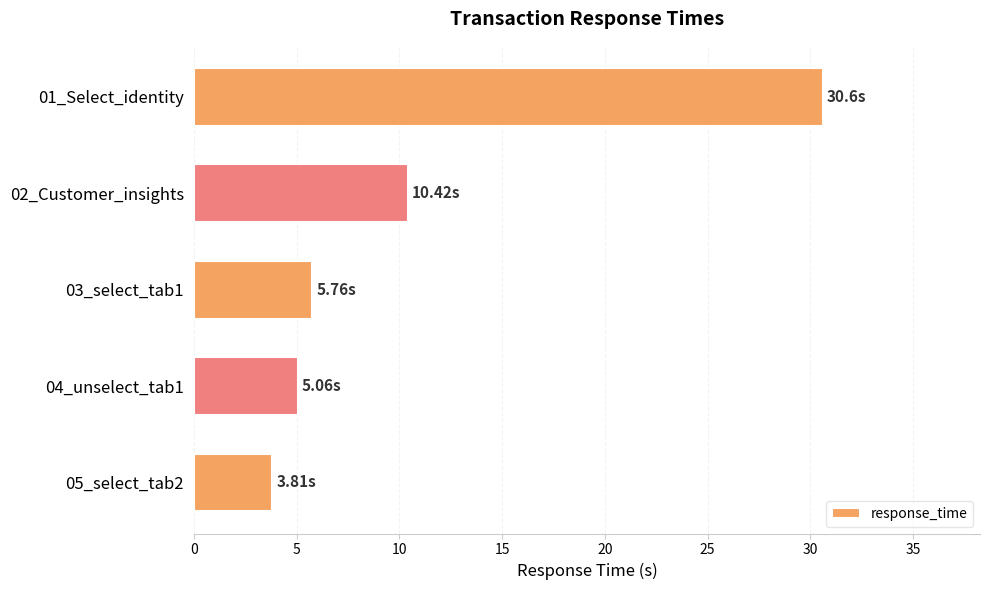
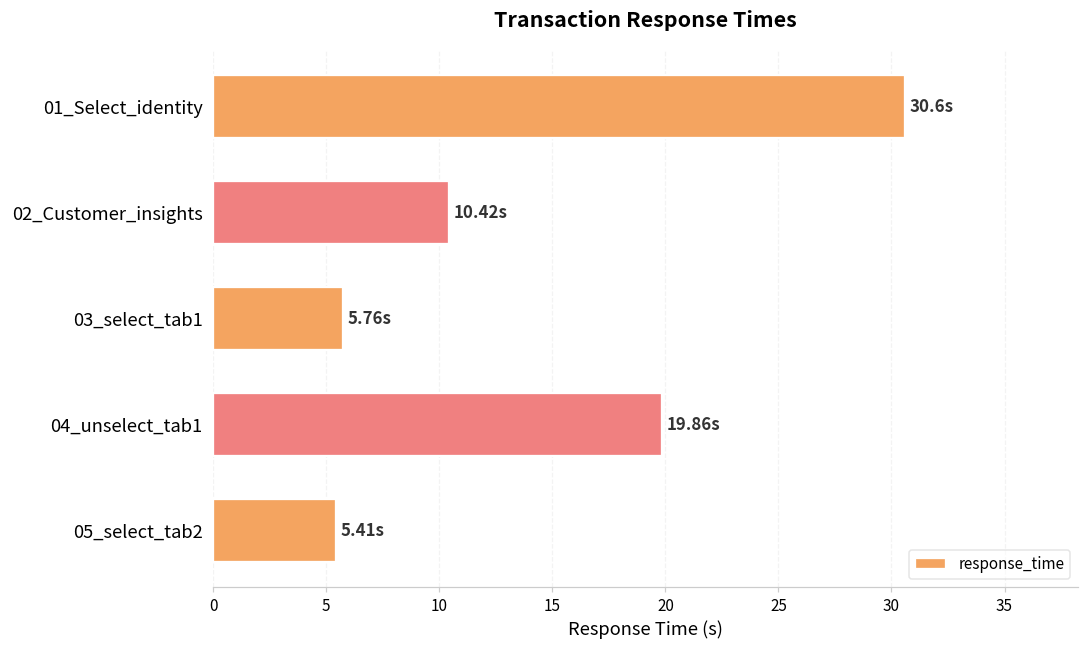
  {
    "01_Select_identity": "30.6s",
    "02_Customer_insights": "10.42s",
    "03_select_tab1": "5.76s",
-   "04_unselect_tab1": "5.06s",
-   "05_select_tab2": "3.81s"
+   "04_unselect_tab1": "19.86s",
+   "05_select_tab2": "5.41s"
  }
